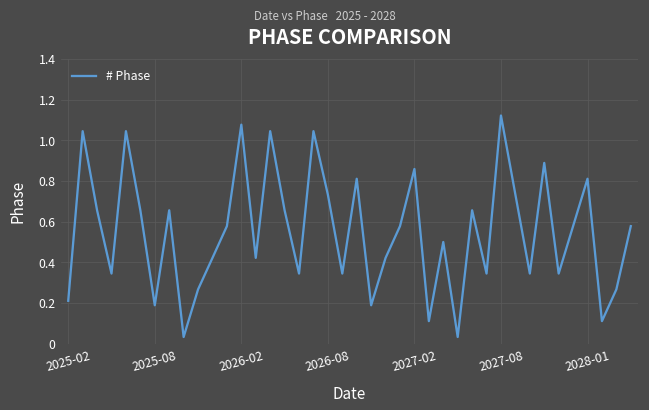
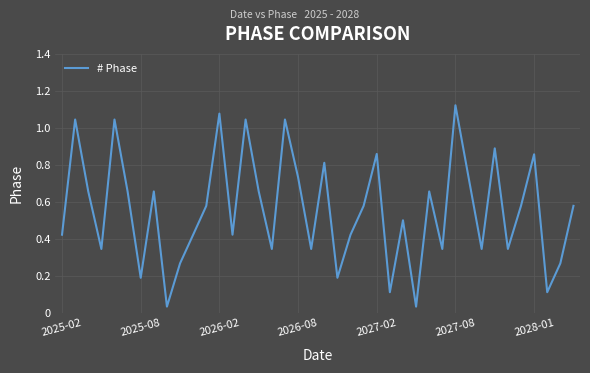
  {
-   "2025-02": 0.21,
+   "2025-02": 0.42,
    "2025-08": 0.19,
    "2026-02": 1.08,
    "2026-08": 0.73,
    "2027-02": 0.86,
    "2027-08": 1.12,
-   "2028-01": 0.81
+   "2028-01": 0.86
  }
